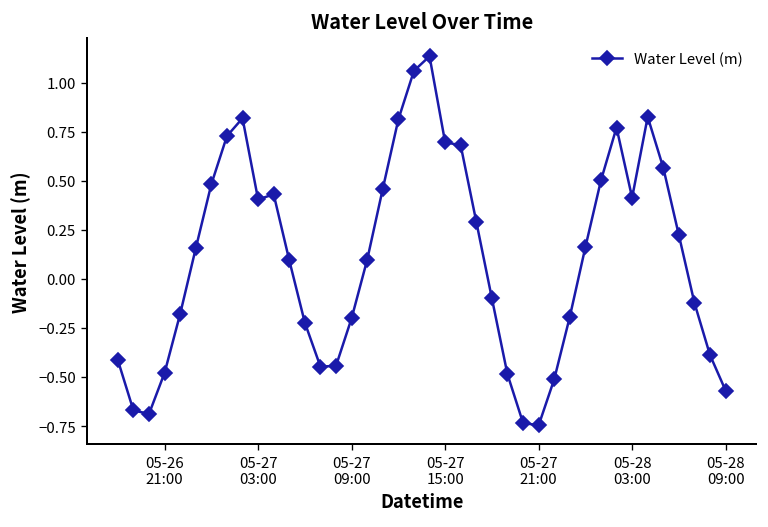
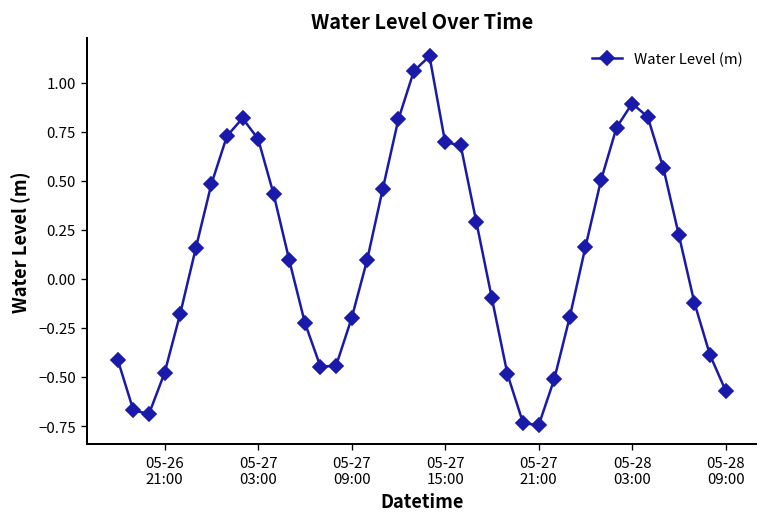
  {
    "05-26 21:00": -0.48,
-   "05-27 03:00": 0.41,
+   "05-27 03:00": 0.71,
    "05-27 09:00": -0.20,
    "05-27 15:00": 0.70,
    "05-27 21:00": -0.75,
-   "05-28 03:00": 0.41,
+   "05-28 03:00": 0.89,
    "05-28 09:00": -0.57
  }
